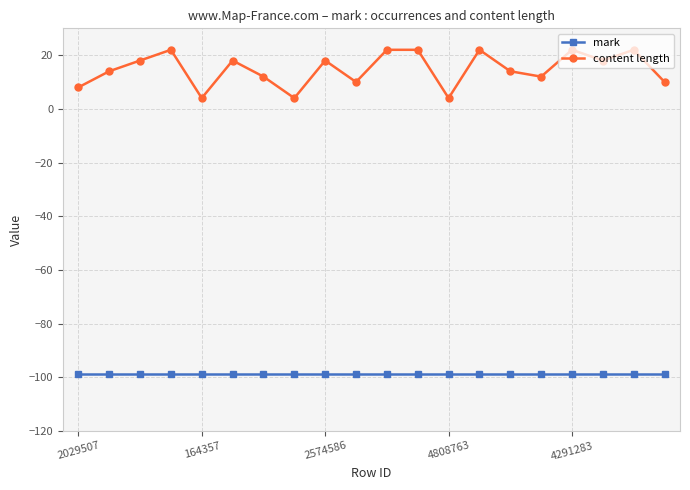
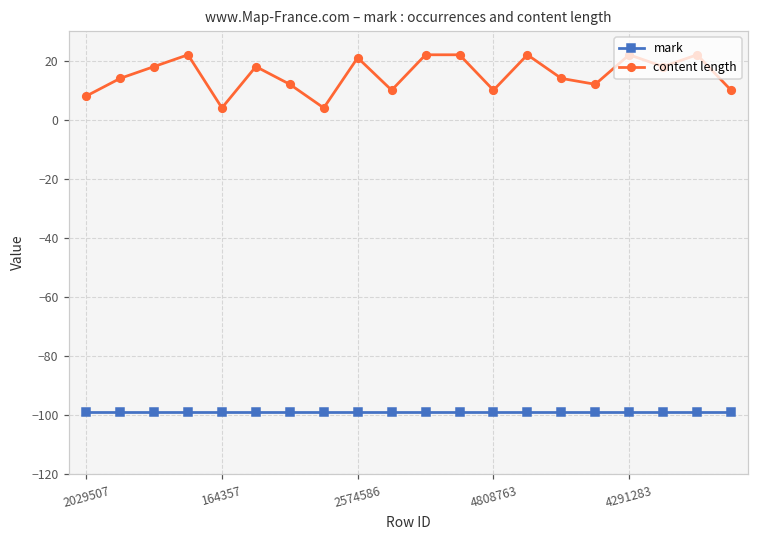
  {
    "mark": {
      "2029507": -99,
      "164357": -99,
      "2574586": -99,
      "4808763": -99,
      "4291283": -99
    },
    "content length": {
      "2029507": 8,
      "164357": 4,
-     "2574586": 18,
-     "4808763": 4
+     "2574586": 21,
+     "4808763": 10
    }
  }
